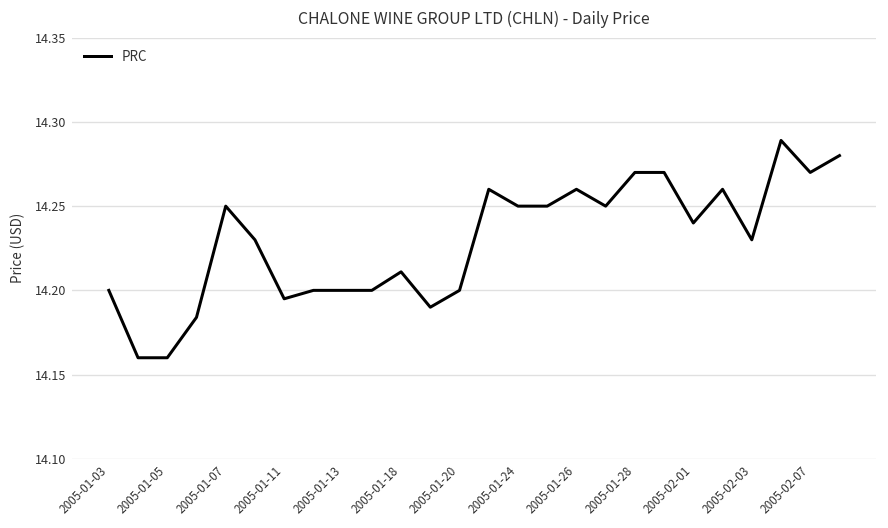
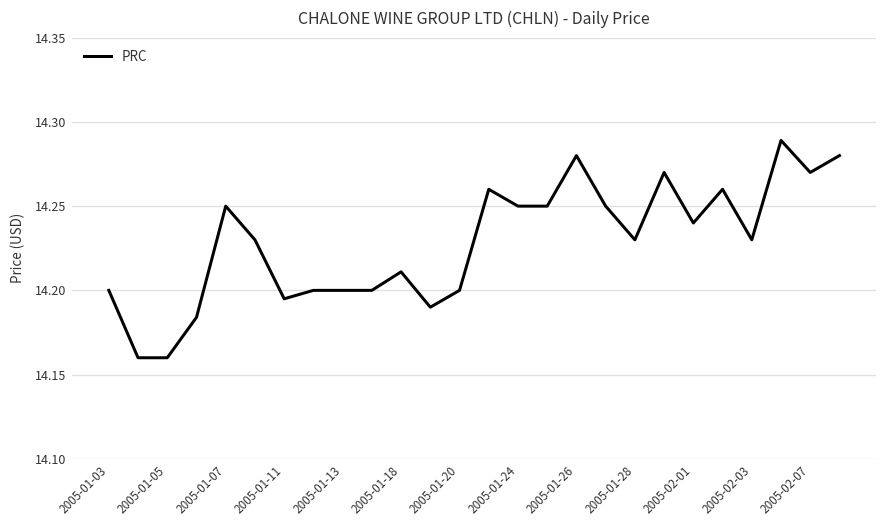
  {
    "2005-01-03": 14.20,
    "2005-01-05": 14.16,
    "2005-01-07": 14.25,
    "2005-01-11": 14.195,
    "2005-01-13": 14.20,
    "2005-01-18": 14.21,
    "2005-01-20": 14.20,
    "2005-01-24": 14.25,
-   "2005-01-26": 14.26,
-   "2005-01-28": 14.27,
+   "2005-01-26": 14.28,
+   "2005-01-28": 14.23,
    "2005-02-01": 14.24,
    "2005-02-03": 14.23,
    "2005-02-07": 14.27
  }
